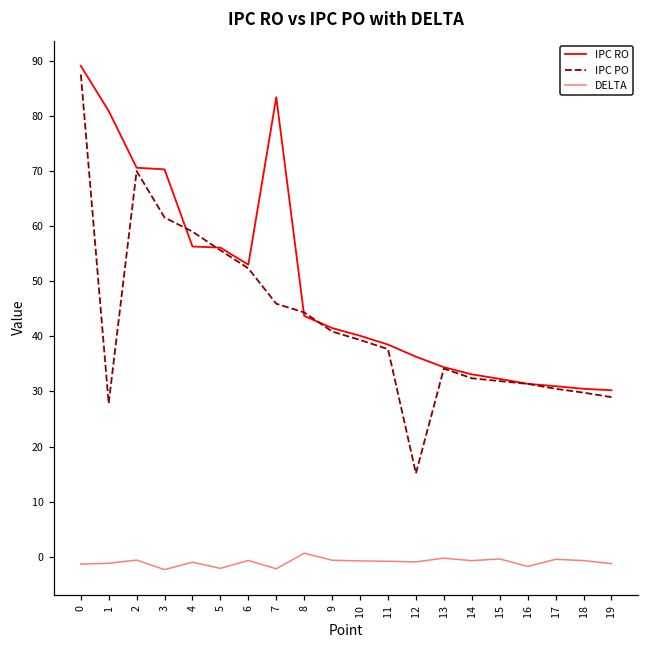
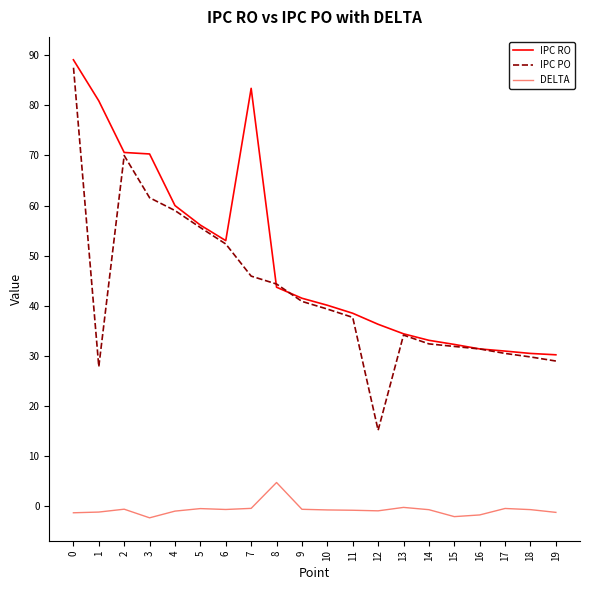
  {
    "IPC RO": {
      "0": 89,
      "1": 81,
      "2": 71,
      "3": 70,
-     "4": 56,
+     "4": 60,
      "6": 53,
      "7": 83,
      "8": 44,
      "9": 42,
      "10": 40,
      "11": 39,
      "12": 36,
      "14": 33,
      "18": 30,
      "19": 30
    },
    "IPC PO": {
      "0": 88,
      "1": 28,
      "2": 70,
      "3": 62,
      "4": 59,
      "6": 52,
      "7": 46,
      "8": 44,
      "9": 41,
      "10": 39,
      "11": 38,
      "12": 15,
      "14": 32,
      "18": 30,
      "19": 29
    },
    "DELTA": {
      "0": -1,
      "1": -1,
      "2": -1,
      "3": -2,
      "4": -1,
-     "5": -2,
+     "5": 0,
      "6": -1,
-     "7": -2,
-     "8": 1,
+     "7": 0,
+     "8": 5,
      "9": -1,
      "10": -1,
      "11": -1,
      "12": -1,
      "13": 0,
      "14": -1,
-     "15": 0,
+     "15": -2,
      "16": -2,
      "17": 0,
      "18": -1,
      "19": -1
    }
  }
